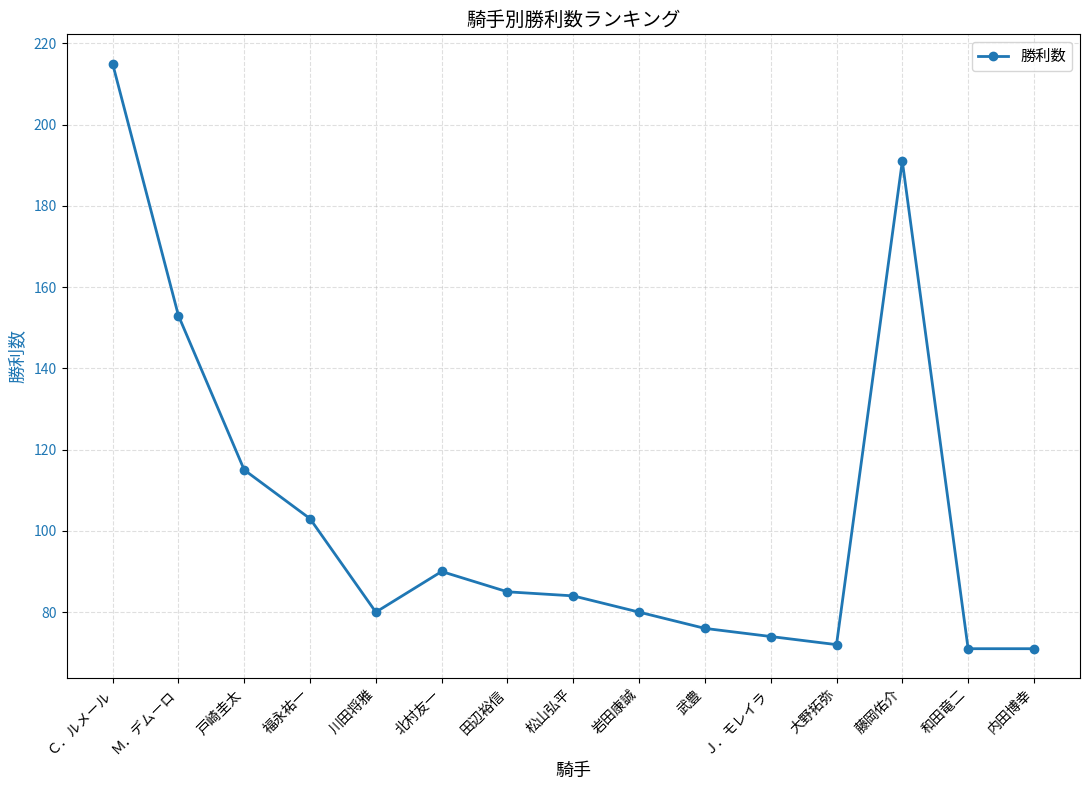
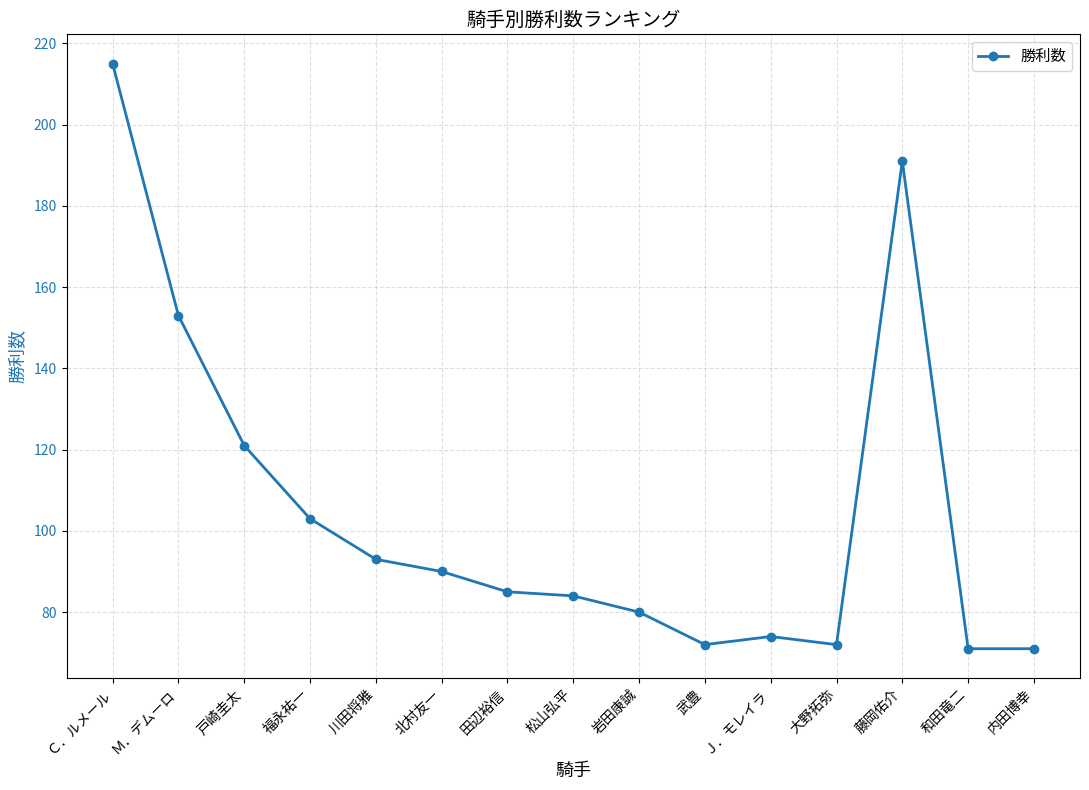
  {
    "Ｃ．ルメール": 215,
    "Ｍ．デムーロ": 153,
-   "戸崎圭太": 115,
+   "戸崎圭太": 121,
    "福永祐一": 103,
-   "川田将雅": 80,
+   "川田将雅": 93,
    "北村友一": 90,
    "田辺裕信": 85,
    "松山弘平": 84,
    "岩田康誠": 80,
-   "武豊": 76,
+   "武豊": 72,
    "Ｊ．モレイラ": 74,
    "大野拓弥": 72,
    "藤岡佑介": 191,
    "和田竜二": 71,
    "内田博幸": 71
  }
